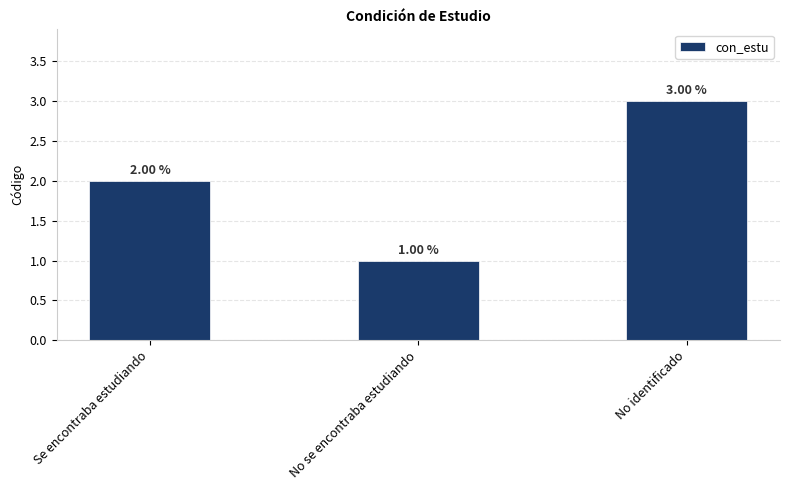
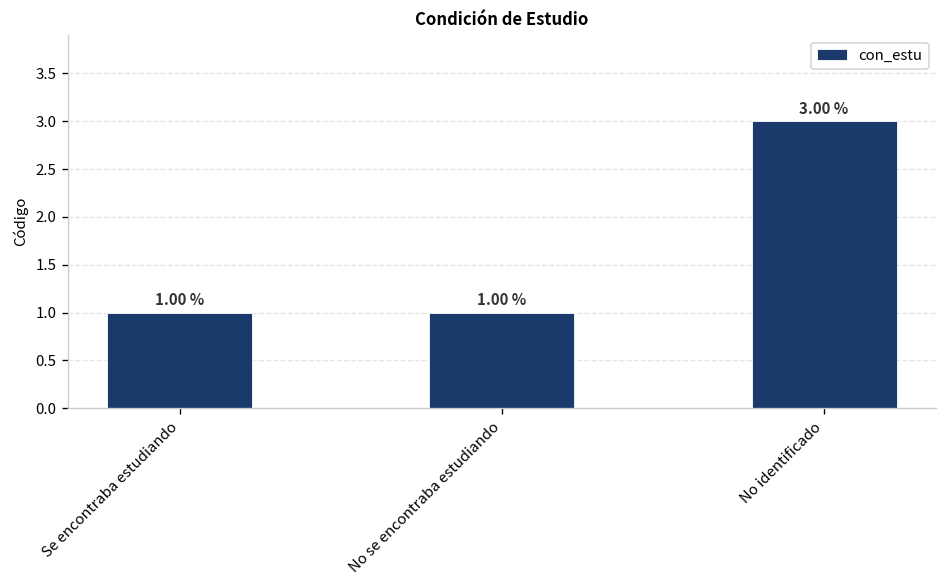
  {
-   "Se encontraba estudiando": "2.00 %",
+   "Se encontraba estudiando": "1.00 %",
    "No se encontraba estudiando": "1.00 %",
    "No identificado": "3.00 %"
  }
